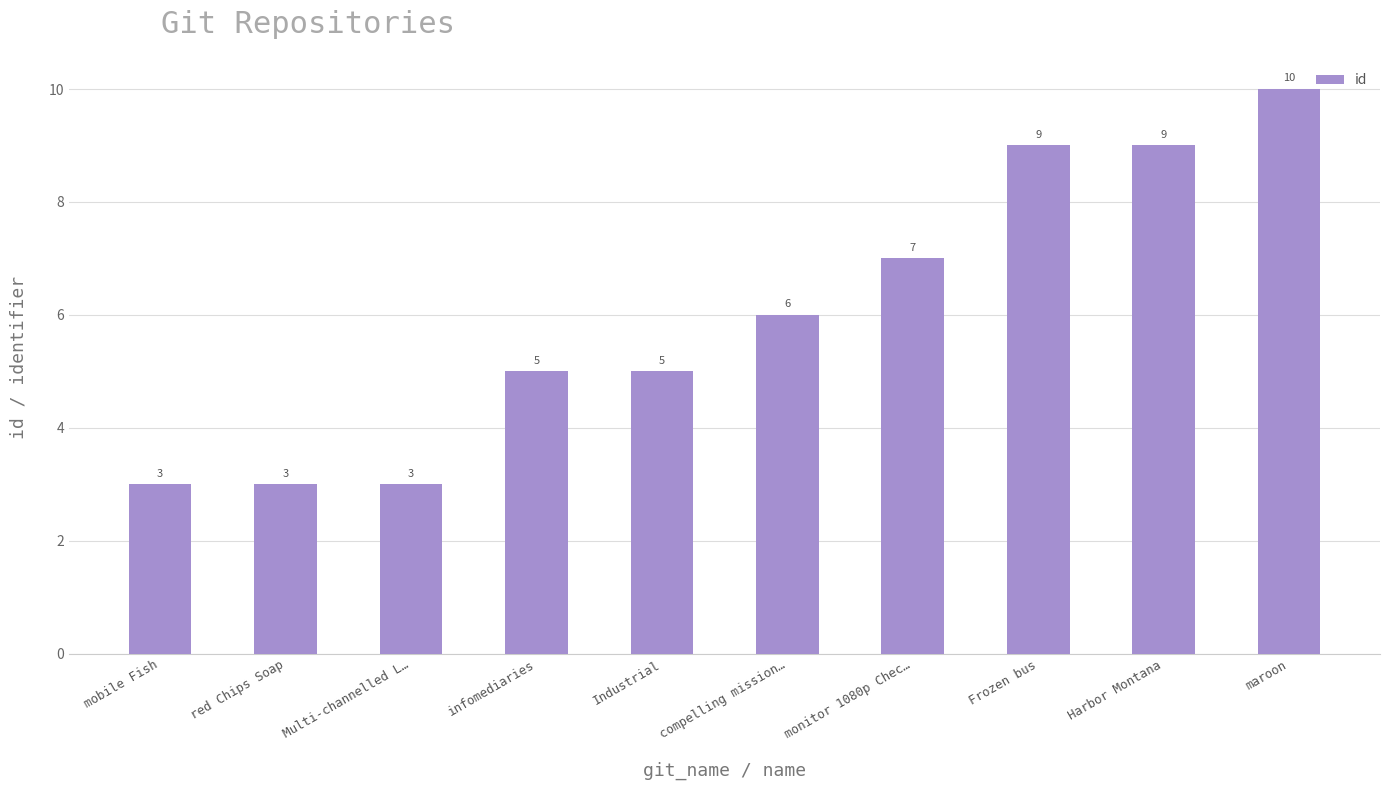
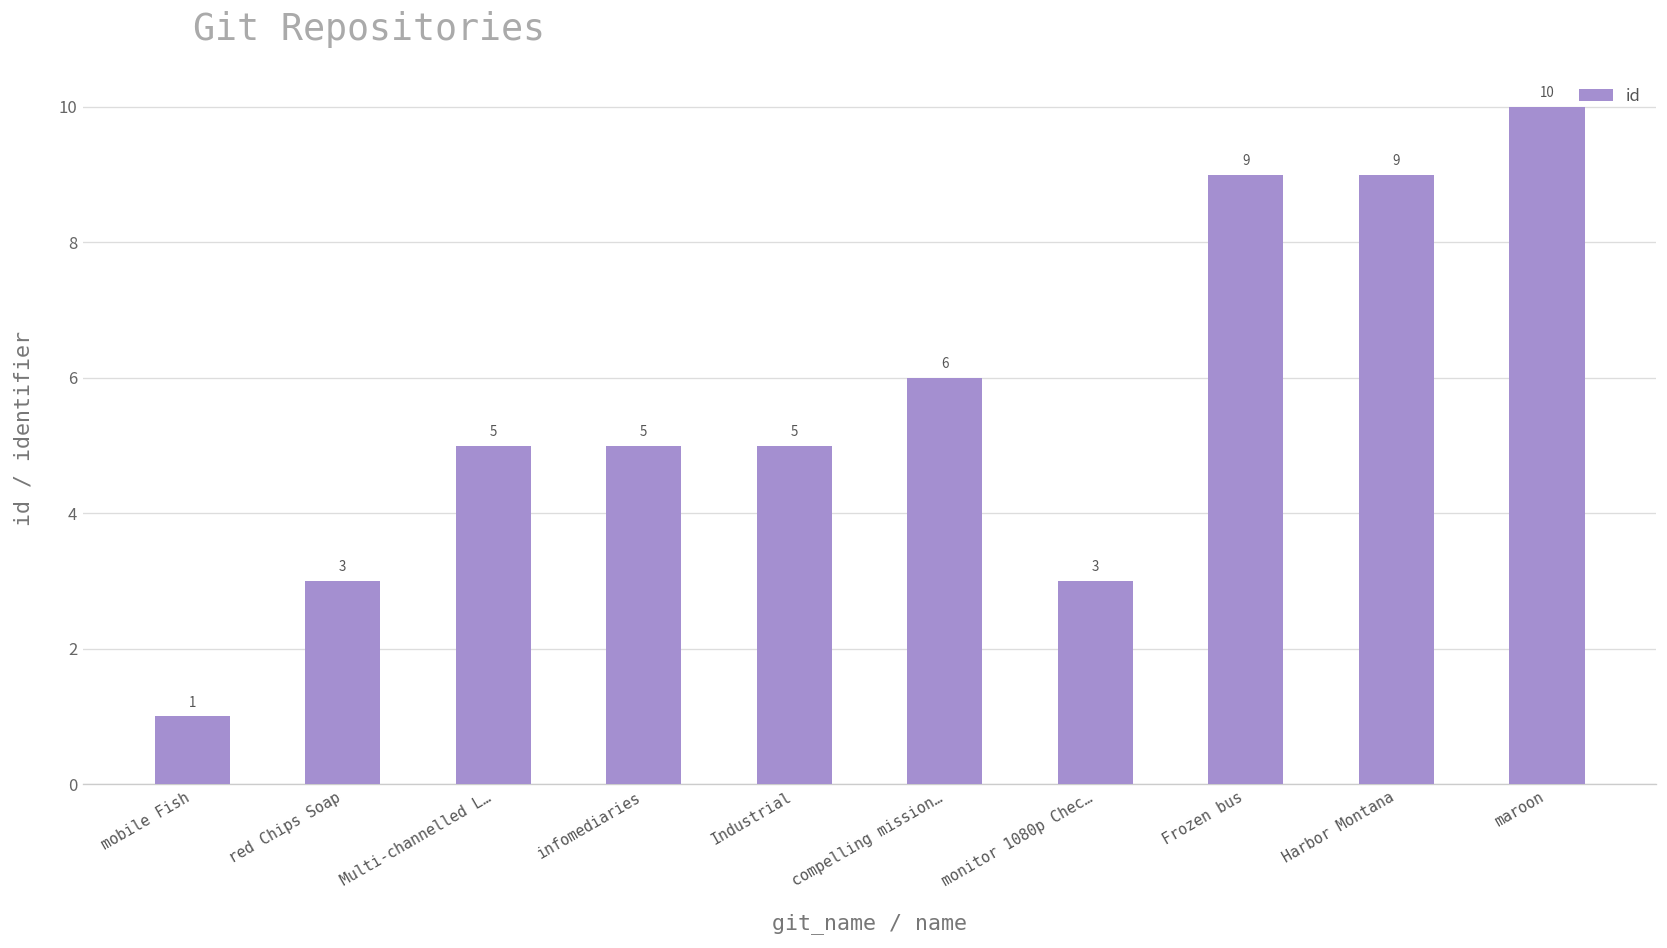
  {
-   "mobile Fish": 3,
+   "mobile Fish": 1,
    "red Chips Soap": 3,
-   "Multi-channelled L…": 3,
+   "Multi-channelled L…": 5,
    "infomediaries": 5,
    "Industrial": 5,
    "compelling mission…": 6,
-   "monitor 1080p Chec…": 7,
+   "monitor 1080p Chec…": 3,
    "Frozen bus": 9,
    "Harbor Montana": 9,
    "maroon": 10
  }
